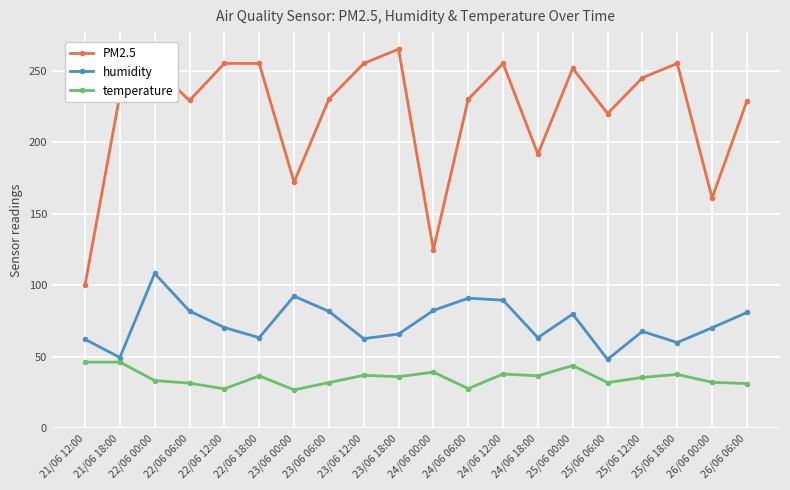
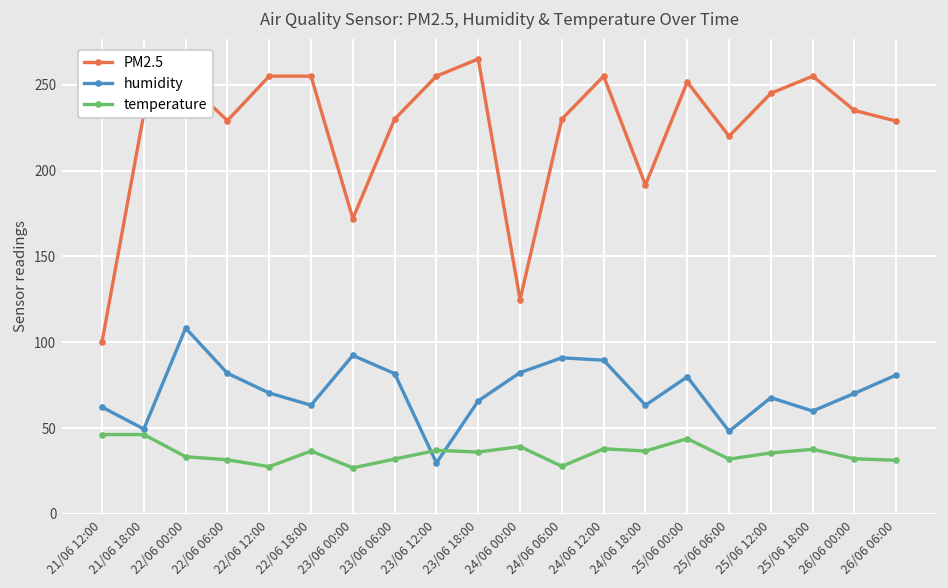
  {
    "PM2.5": {
      "21/06 12:00": 100,
      "22/06 06:00": 229,
      "22/06 12:00": 255,
      "22/06 18:00": 255,
      "23/06 00:00": 172,
      "23/06 06:00": 230,
      "23/06 12:00": 255,
      "23/06 18:00": 265,
      "24/06 00:00": 125,
      "24/06 06:00": 230,
      "24/06 12:00": 255,
      "24/06 18:00": 192,
      "25/06 00:00": 252,
      "25/06 06:00": 220,
      "25/06 12:00": 245,
      "25/06 18:00": 255,
-     "26/06 00:00": 161,
+     "26/06 00:00": 235,
      "26/06 06:00": 229
    },
    "humidity": {
      "21/06 12:00": 62,
      "21/06 18:00": 49,
      "22/06 00:00": 108,
      "22/06 06:00": 82,
      "22/06 12:00": 70,
      "22/06 18:00": 63,
      "23/06 00:00": 92,
      "23/06 06:00": 82,
-     "23/06 12:00": 63,
+     "23/06 12:00": 30,
      "23/06 18:00": 66,
      "24/06 00:00": 82,
      "24/06 06:00": 91,
      "24/06 12:00": 90,
      "24/06 18:00": 63,
      "25/06 00:00": 80,
      "25/06 06:00": 48,
      "25/06 12:00": 68,
      "25/06 18:00": 60,
      "26/06 00:00": 70,
      "26/06 06:00": 81
    },
    "temperature": {
      "21/06 12:00": 46,
      "21/06 18:00": 46,
      "22/06 00:00": 33,
      "22/06 06:00": 32,
      "22/06 12:00": 28,
      "22/06 18:00": 37,
      "23/06 00:00": 27,
      "23/06 06:00": 32,
      "23/06 12:00": 37,
      "23/06 18:00": 36,
      "24/06 00:00": 39,
      "24/06 06:00": 28,
      "24/06 12:00": 38,
      "24/06 18:00": 37,
      "25/06 00:00": 44,
      "25/06 06:00": 32,
      "25/06 12:00": 36,
      "25/06 18:00": 38,
      "26/06 00:00": 32,
      "26/06 06:00": 31
    }
  }
